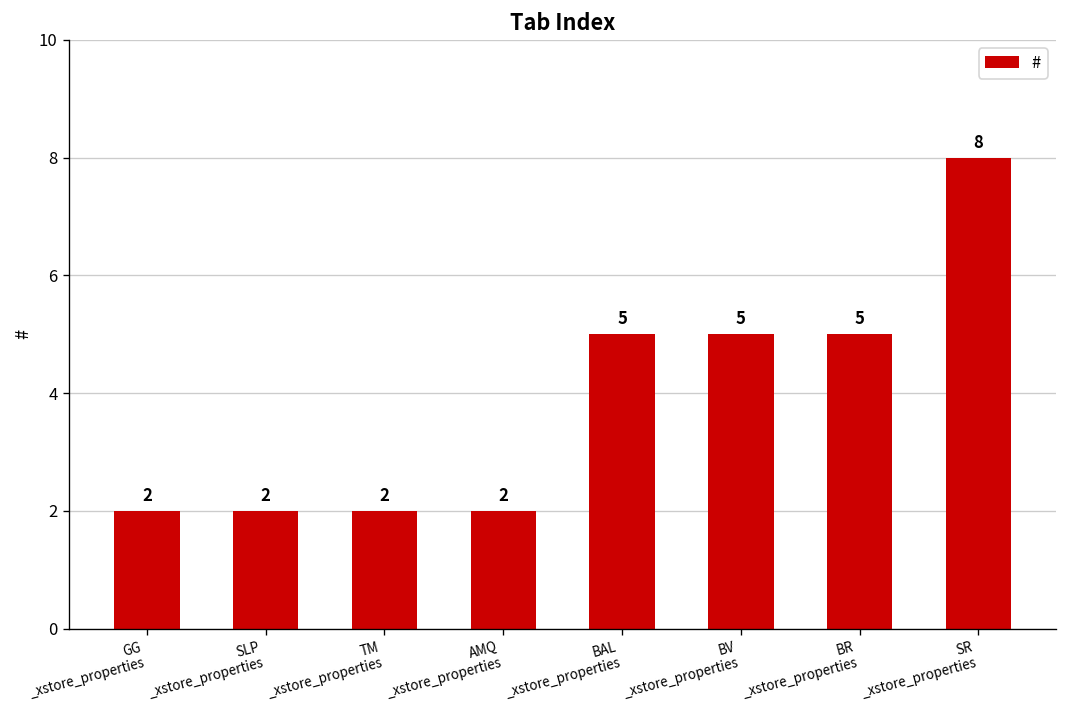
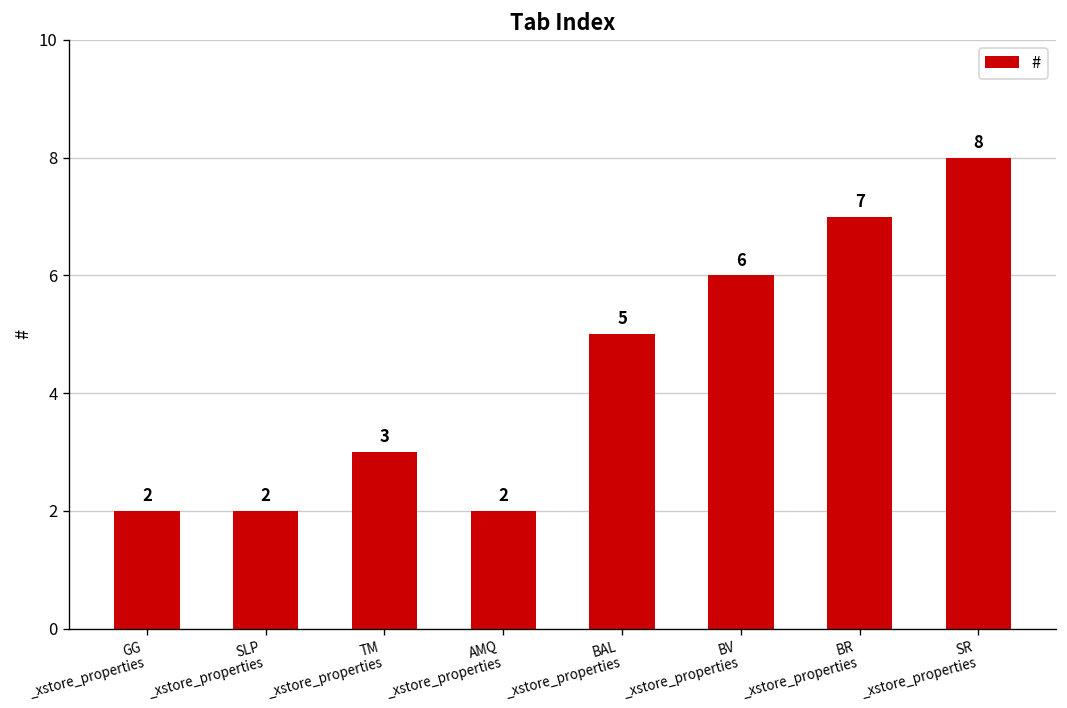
  {
    "GG _xstore_properties": 2,
    "SLP _xstore_properties": 2,
-   "TM _xstore_properties": 2,
+   "TM _xstore_properties": 3,
    "AMQ _xstore_properties": 2,
    "BAL _xstore_properties": 5,
-   "BV _xstore_properties": 5,
-   "BR _xstore_properties": 5,
+   "BV _xstore_properties": 6,
+   "BR _xstore_properties": 7,
    "SR _xstore_properties": 8
  }
